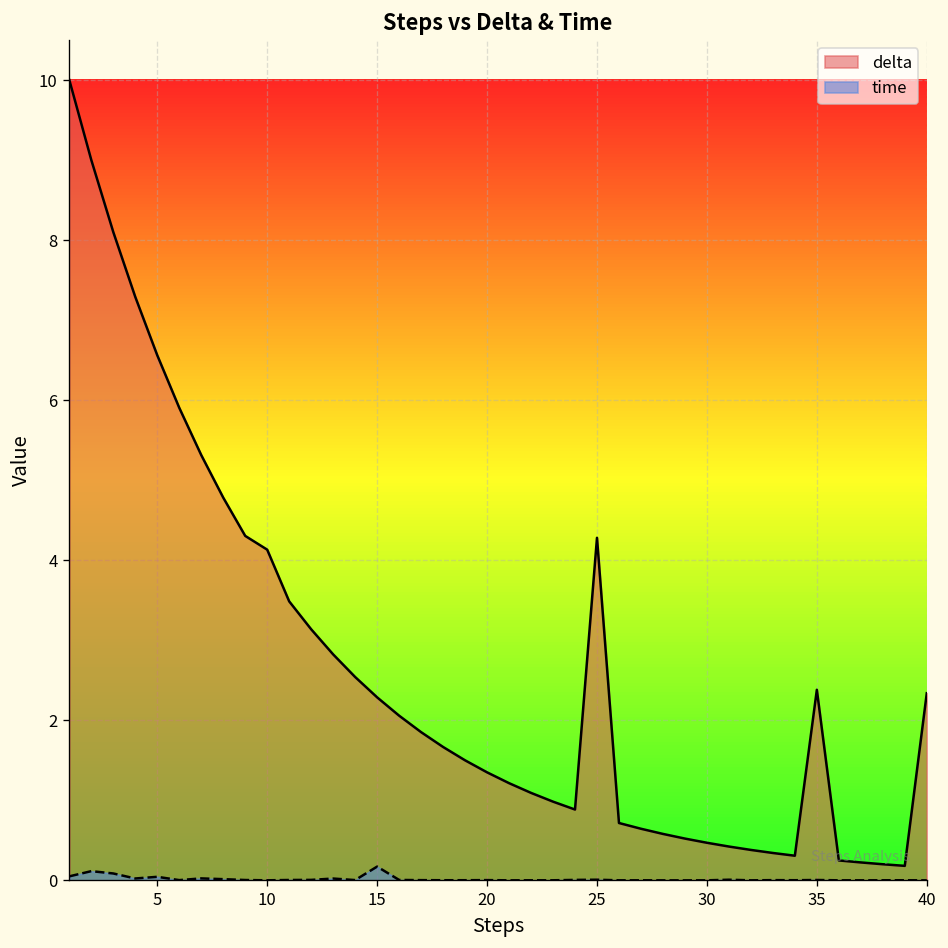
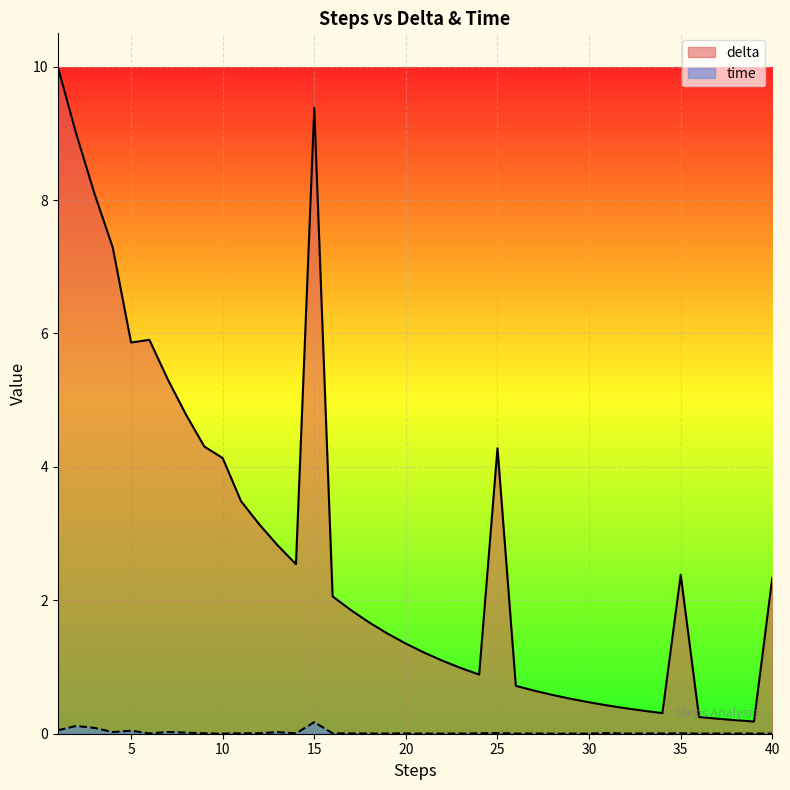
  {
    "delta": {
-     "5": 6.6,
+     "5": 5.9,
      "10": 4.1,
-     "15": 2.3,
+     "15": 9.4,
      "20": 1.4,
      "25": 4.3,
      "30": 0.5,
      "35": 2.4,
      "40": 2.3
    },
    "time": {
      "5": 0.0,
      "10": 0.0,
      "15": 0.2,
      "20": 0.0,
      "25": 0.0,
      "30": 0.0,
      "35": 0.0,
      "40": 0.0
    }
  }
